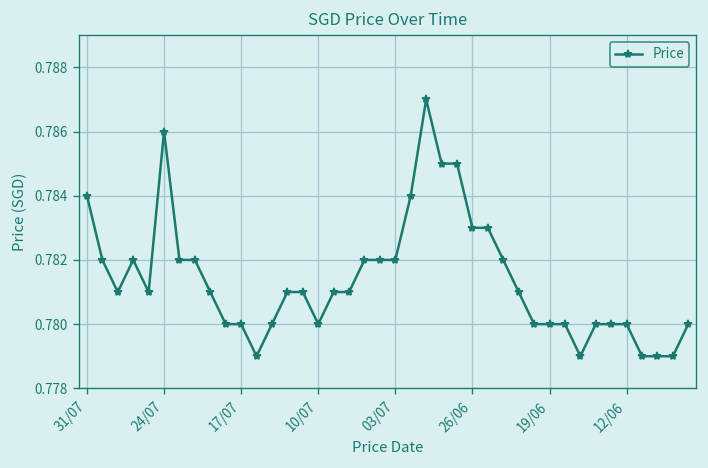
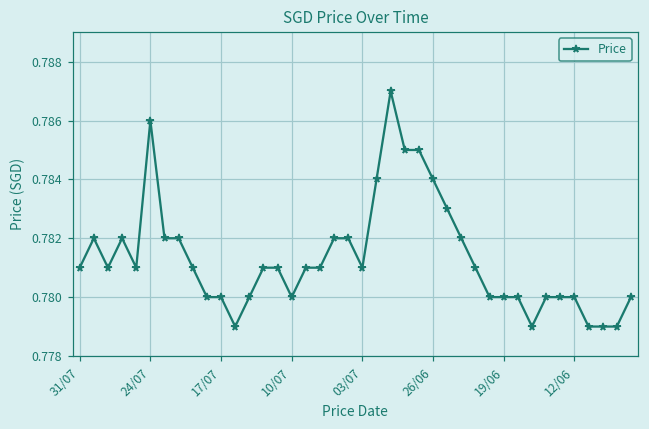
  {
-   "31/07": 0.784,
+   "31/07": 0.781,
    "24/07": 0.786,
    "17/07": 0.780,
    "10/07": 0.780,
-   "03/07": 0.782,
-   "26/06": 0.783,
+   "03/07": 0.781,
+   "26/06": 0.784,
    "19/06": 0.780,
    "12/06": 0.780
  }
